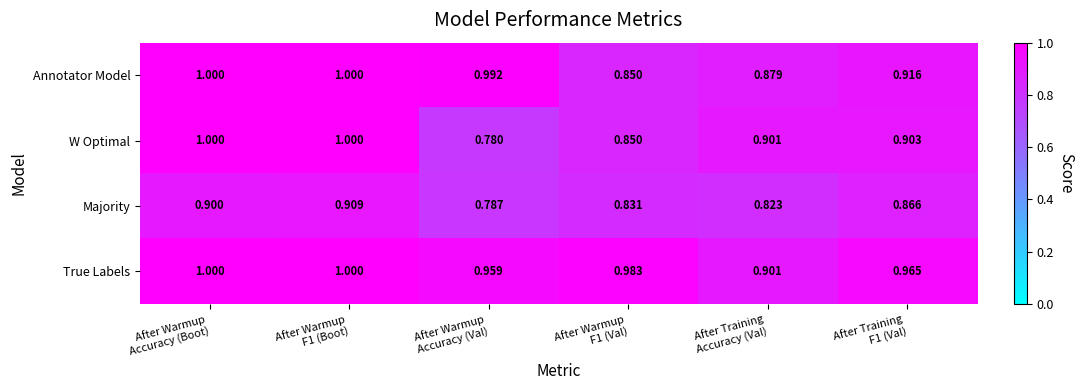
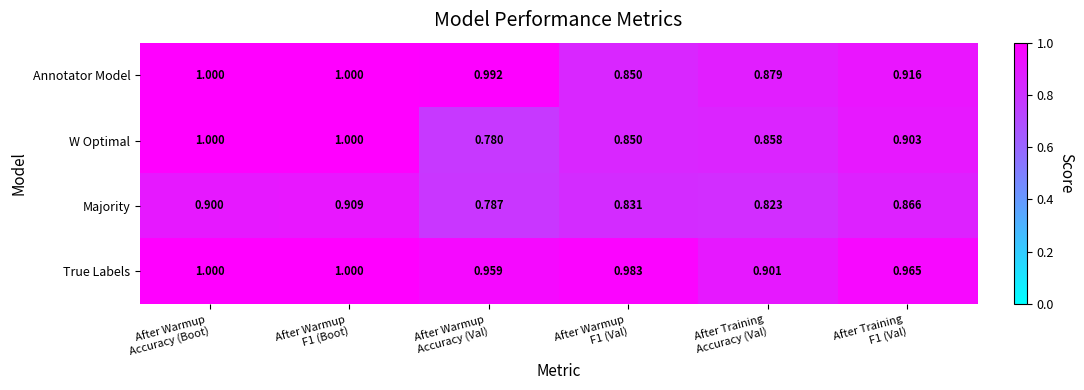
  {
    "Annotator Model": {
      "After Warmup Accuracy (Boot)": 1.000,
      "After Warmup F1 (Boot)": 1.000,
      "After Warmup Accuracy (Val)": 0.992,
      "After Warmup F1 (Val)": 0.850,
      "After Training Accuracy (Val)": 0.879,
      "After Training F1 (Val)": 0.916
    },
    "W Optimal": {
      "After Warmup Accuracy (Boot)": 1.000,
      "After Warmup F1 (Boot)": 1.000,
      "After Warmup Accuracy (Val)": 0.780,
      "After Warmup F1 (Val)": 0.850,
-     "After Training Accuracy (Val)": 0.901,
+     "After Training Accuracy (Val)": 0.858,
      "After Training F1 (Val)": 0.903
    },
    "Majority": {
      "After Warmup Accuracy (Boot)": 0.900,
      "After Warmup F1 (Boot)": 0.909,
      "After Warmup Accuracy (Val)": 0.787,
      "After Warmup F1 (Val)": 0.831,
      "After Training Accuracy (Val)": 0.823,
      "After Training F1 (Val)": 0.866
    },
    "True Labels": {
      "After Warmup Accuracy (Boot)": 1.000,
      "After Warmup F1 (Boot)": 1.000,
      "After Warmup Accuracy (Val)": 0.959,
      "After Warmup F1 (Val)": 0.983,
      "After Training Accuracy (Val)": 0.901,
      "After Training F1 (Val)": 0.965
    }
  }
